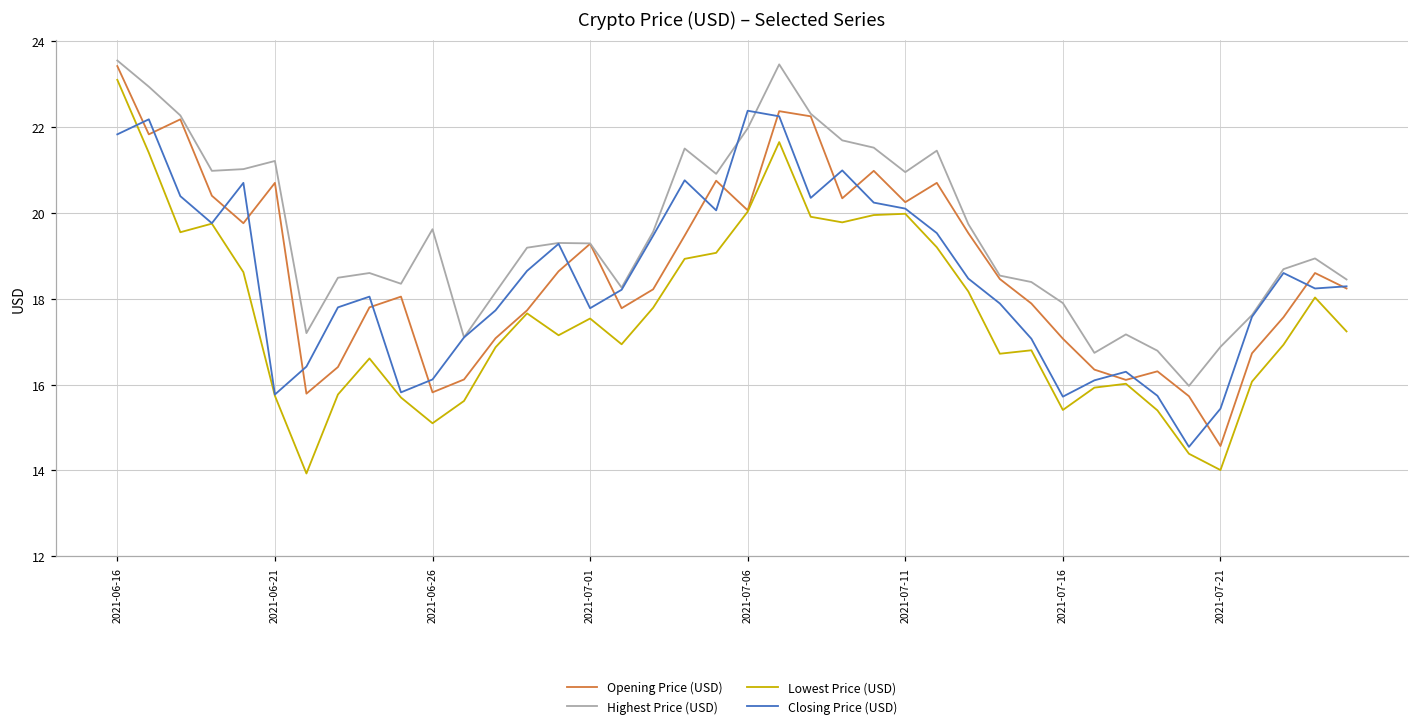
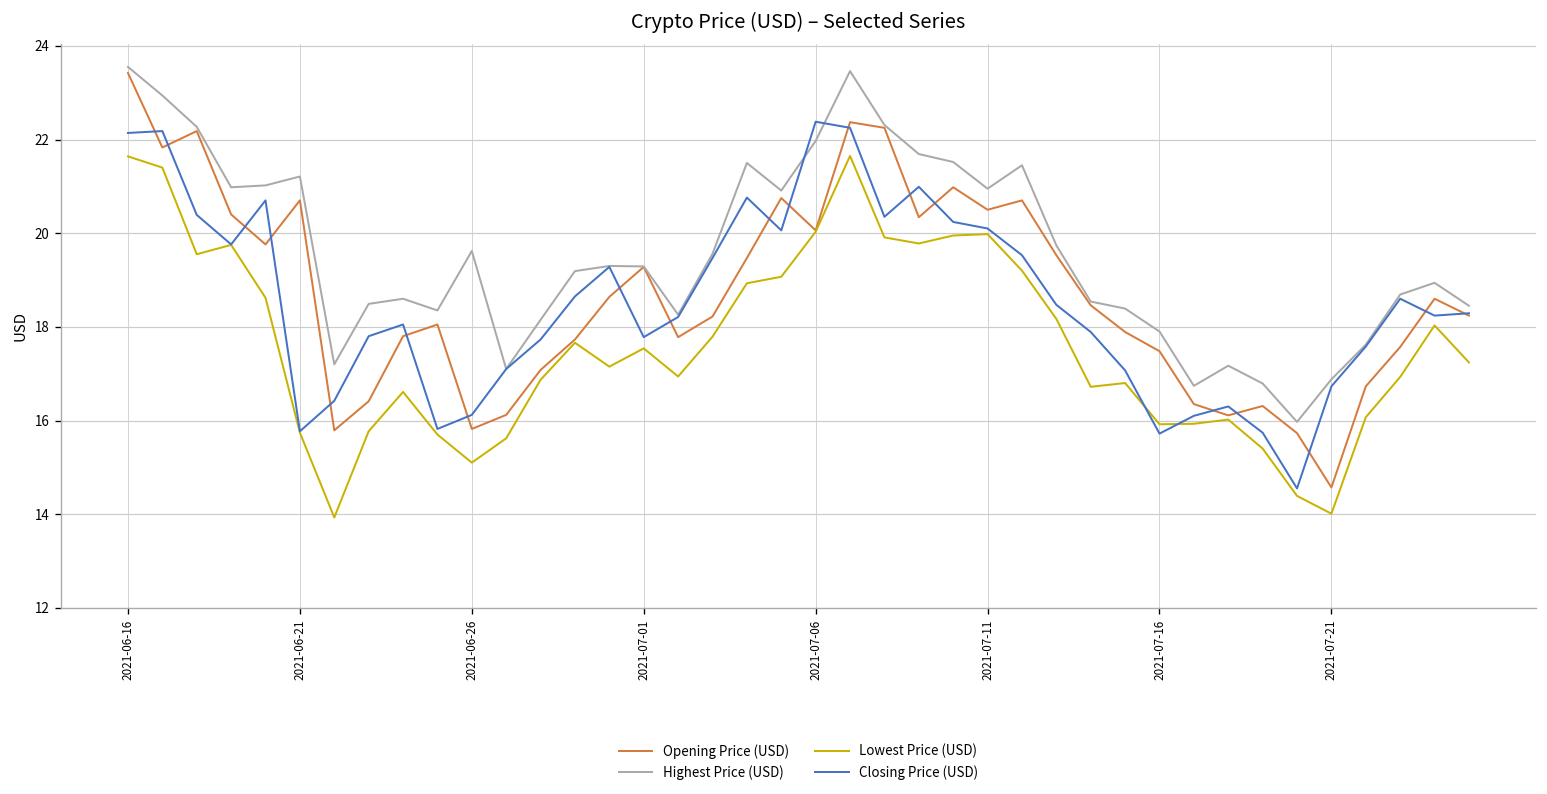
  {
    "Opening Price (USD)": {
      "2021-06-16": 23.4,
      "2021-06-21": 20.7,
      "2021-06-26": 15.8,
-     "2021-07-11": 20.3,
-     "2021-07-16": 17.1,
+     "2021-07-11": 20.5,
+     "2021-07-16": 17.5,
      "2021-07-21": 14.6
    },
    "Highest Price (USD)": {
      "2021-06-16": 23.6,
      "2021-06-21": 21.2,
      "2021-06-26": 19.6,
      "2021-07-06": 22.0,
      "2021-07-11": 21.0,
      "2021-07-16": 17.9,
      "2021-07-21": 16.9
    },
    "Lowest Price (USD)": {
-     "2021-06-16": 23.1,
+     "2021-06-16": 21.6,
      "2021-06-26": 15.1,
      "2021-07-01": 17.5,
      "2021-07-11": 20.0,
-     "2021-07-16": 15.4,
+     "2021-07-16": 15.9,
      "2021-07-21": 14.0
    },
    "Closing Price (USD)": {
-     "2021-06-16": 21.8,
+     "2021-06-16": 22.1,
      "2021-06-26": 16.1,
      "2021-07-01": 17.8,
      "2021-07-06": 22.4,
      "2021-07-11": 20.1,
      "2021-07-16": 15.7,
-     "2021-07-21": 15.4
+     "2021-07-21": 16.7
    }
  }
